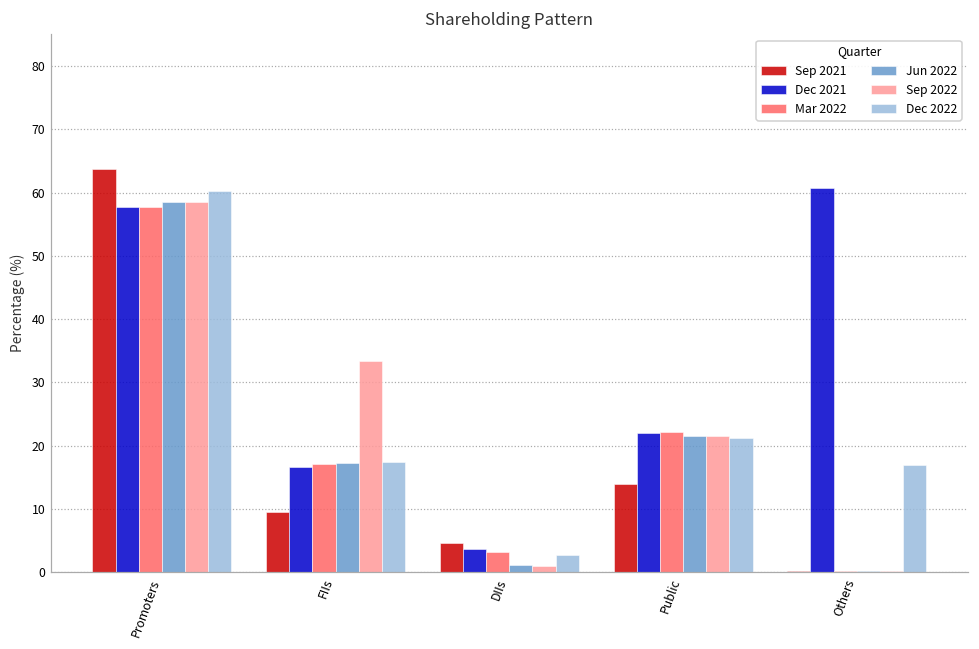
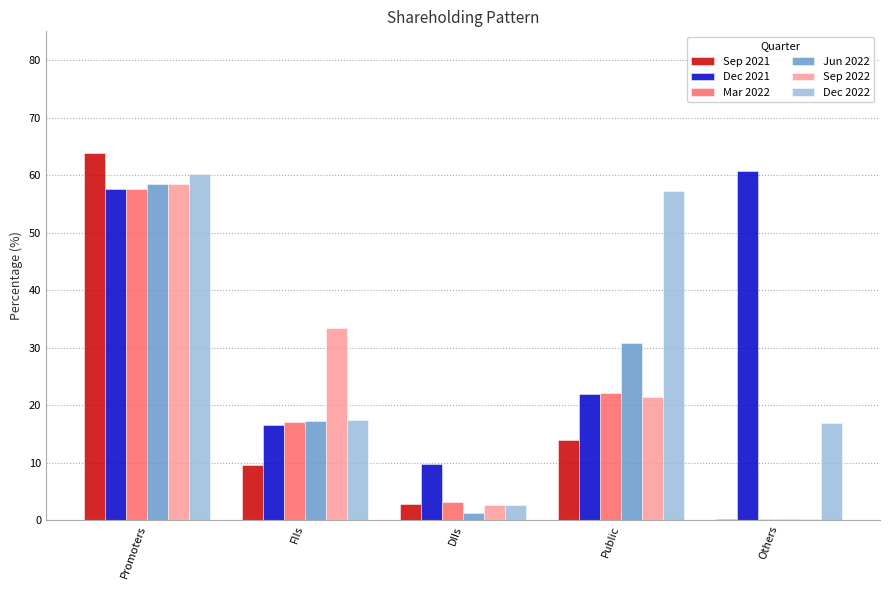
  {
    "Sep 2021": {
      "Promoters": 64,
      "FIIs": 10,
-     "DIIs": 5,
+     "DIIs": 3,
      "Public": 14
    },
    "Dec 2021": {
      "Promoters": 58,
      "FIIs": 17,
-     "DIIs": 4,
+     "DIIs": 10,
      "Public": 22,
      "Others": 61
    },
    "Mar 2022": {
      "Promoters": 58,
      "FIIs": 17,
      "DIIs": 3,
      "Public": 22
    },
    "Jun 2022": {
      "Promoters": 58,
      "FIIs": 17,
      "DIIs": 1,
-     "Public": 21
+     "Public": 31
    },
    "Sep 2022": {
      "Promoters": 58,
      "FIIs": 33,
-     "DIIs": 1,
+     "DIIs": 3,
      "Public": 21
    },
    "Dec 2022": {
      "Promoters": 60,
      "FIIs": 17,
      "DIIs": 3,
-     "Public": 21,
+     "Public": 57,
      "Others": 17
    }
  }
